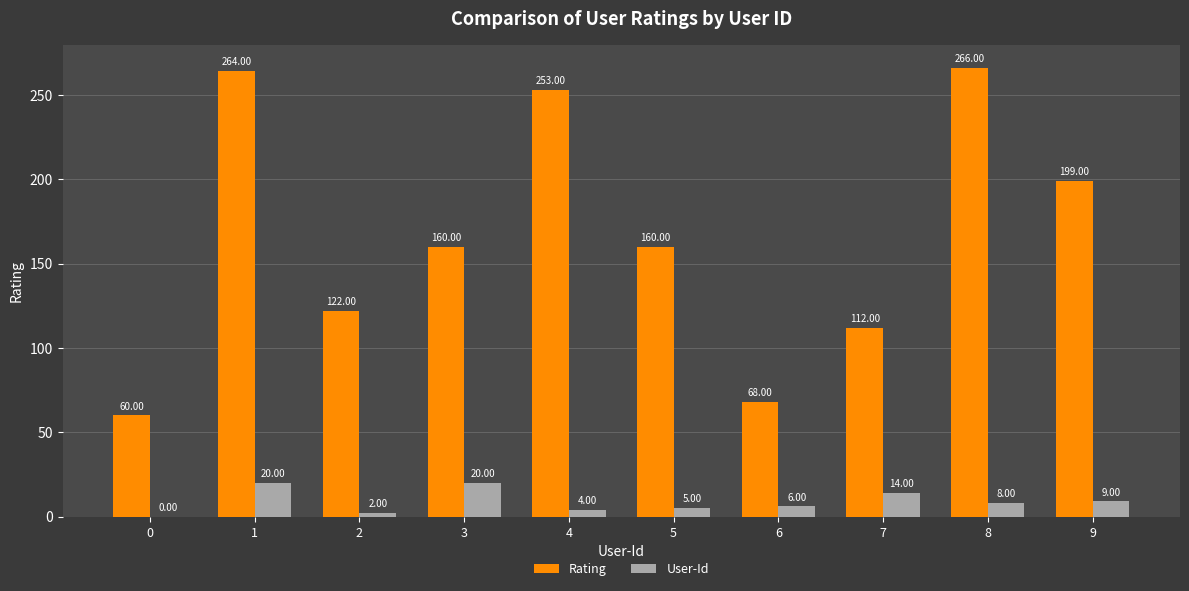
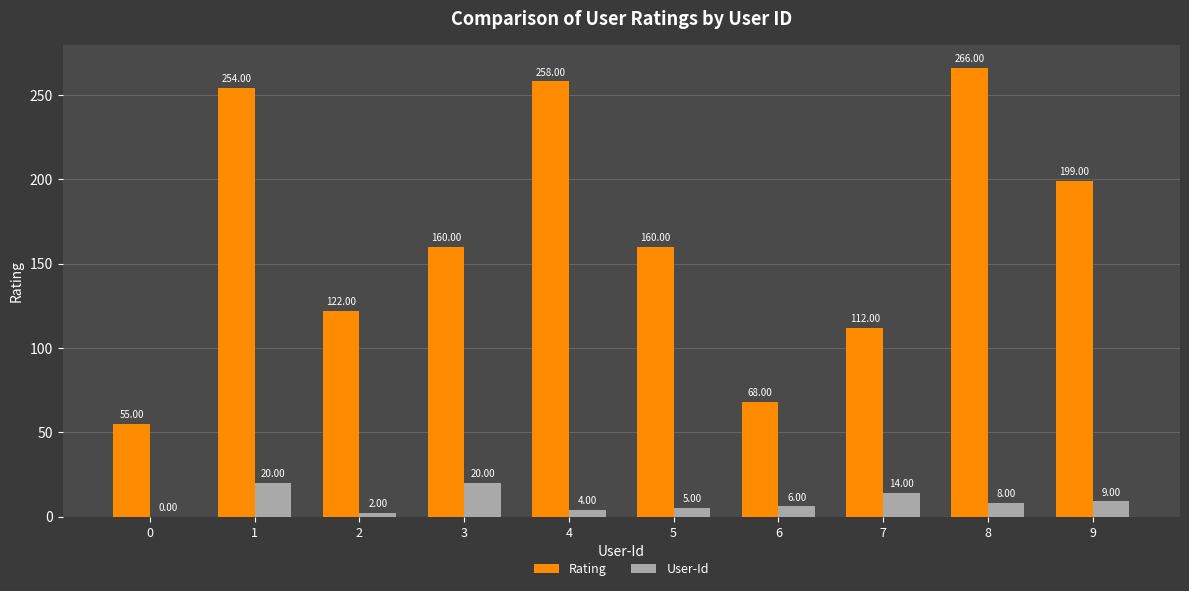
  {
    "Rating": {
-     "0": 60.00,
-     "1": 264.00,
+     "0": 55.00,
+     "1": 254.00,
      "2": 122.00,
      "3": 160.00,
-     "4": 253.00,
+     "4": 258.00,
      "5": 160.00,
      "6": 68.00,
      "7": 112.00,
      "8": 266.00,
      "9": 199.00
    },
    "User-Id": {
      "0": 0.00,
      "1": 20.00,
      "2": 2.00,
      "3": 20.00,
      "4": 4.00,
      "5": 5.00,
      "6": 6.00,
      "7": 14.00,
      "8": 8.00,
      "9": 9.00
    }
  }
